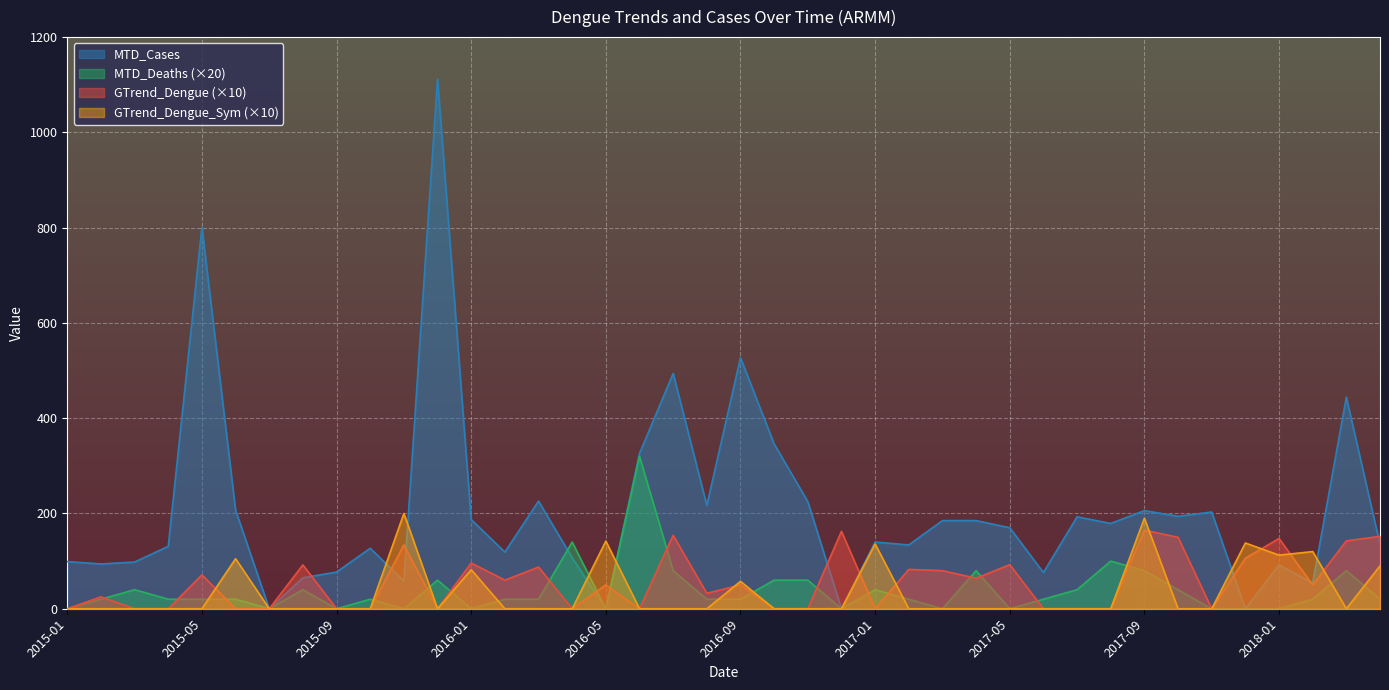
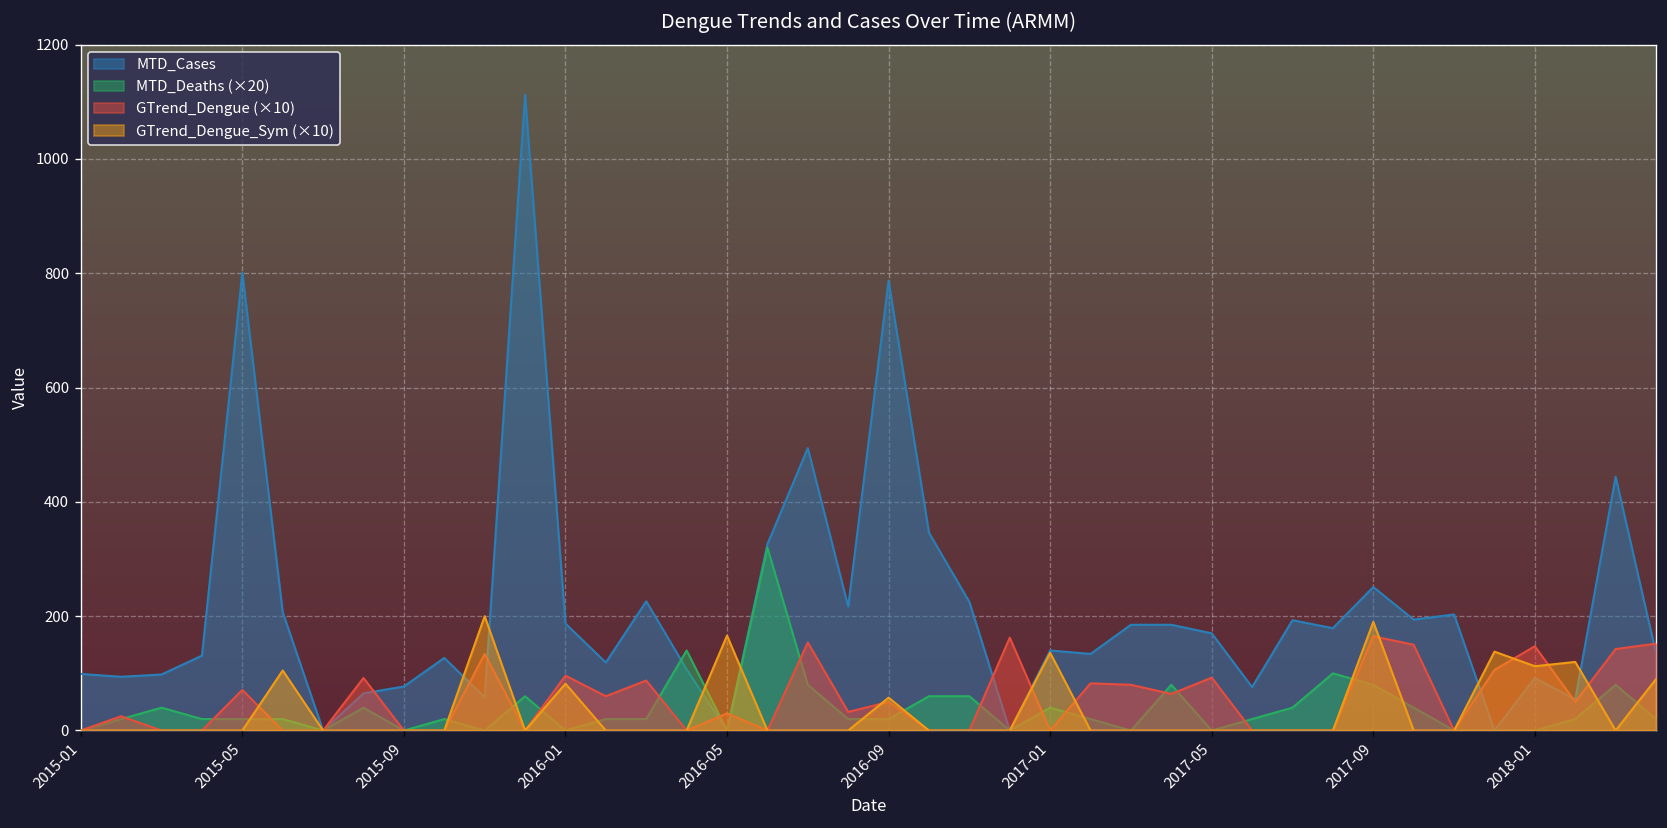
  {
    "MTD_Cases": {
      "2015-01": 100,
      "2015-05": 800,
      "2015-09": 80,
      "2016-01": 190,
-     "2016-09": 530,
+     "2016-09": 790,
      "2017-05": 170,
-     "2017-09": 210,
+     "2017-09": 250,
      "2018-01": 90
    },
    "MTD_Deaths (×20)": {
      "2015-05": 20,
      "2016-01": 0,
      "2016-09": 20,
      "2017-01": 40,
      "2017-09": 80,
      "2018-01": 0
    },
    "GTrend_Dengue (×10)": {
      "2015-05": 70,
      "2016-01": 100,
-     "2016-05": 50,
+     "2016-05": 30,
      "2016-09": 50,
      "2017-01": 0,
      "2017-05": 90,
      "2017-09": 170,
      "2018-01": 150
    },
    "GTrend_Dengue_Sym (×10)": {
      "2015-05": 0,
      "2016-01": 80,
-     "2016-05": 140,
+     "2016-05": 170,
      "2016-09": 60,
      "2017-09": 190,
      "2018-01": 110
    }
  }
